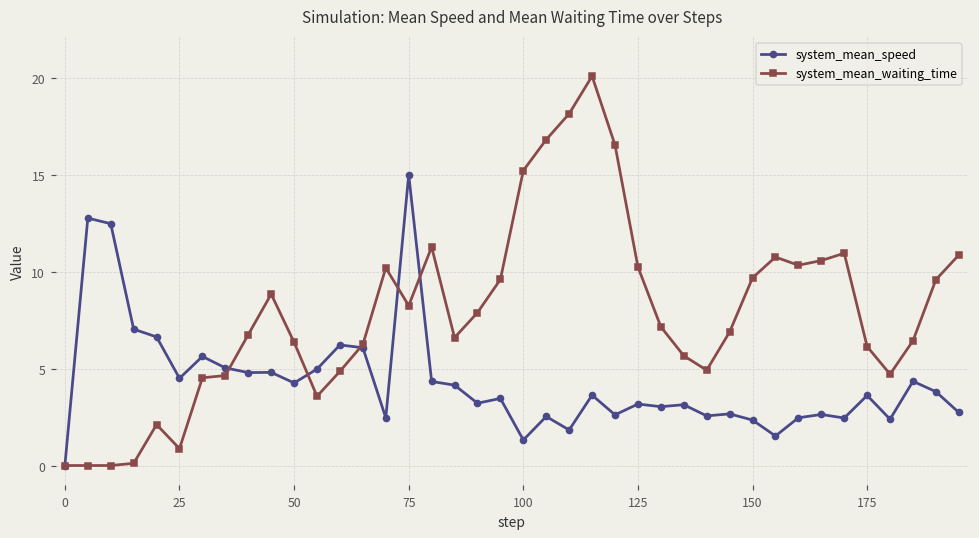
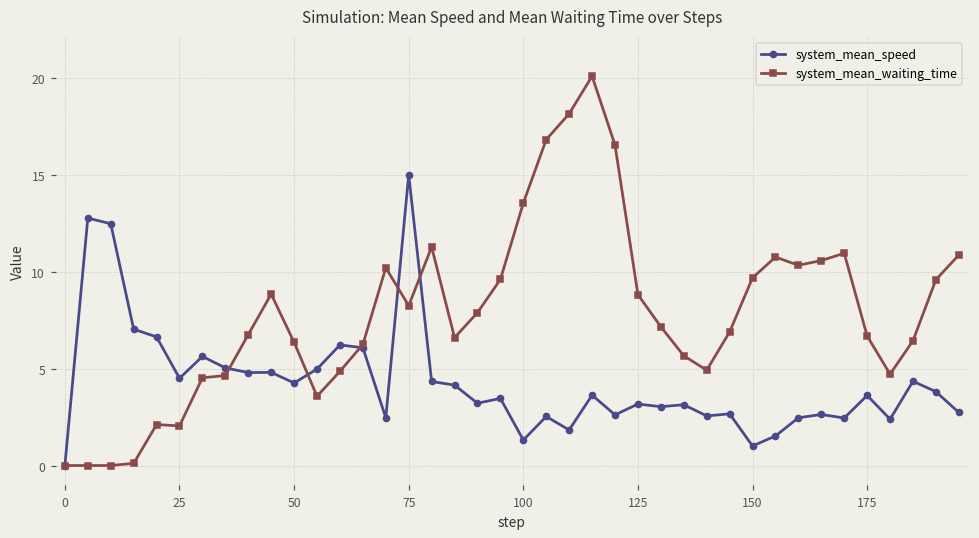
  {
    "system_mean_speed": {
      "25": 4.5,
      "50": 4.3,
      "75": 15.0,
      "100": 1.3,
      "125": 3.2,
-     "150": 2.3,
+     "150": 1.0,
      "175": 3.6
    },
    "system_mean_waiting_time": {
-     "25": 0.9,
+     "25": 2.0,
      "50": 6.4,
      "75": 8.2,
-     "100": 15.2,
-     "125": 10.2,
+     "100": 13.5,
+     "125": 8.8,
      "150": 9.7,
-     "175": 6.1
+     "175": 6.7
    }
  }
